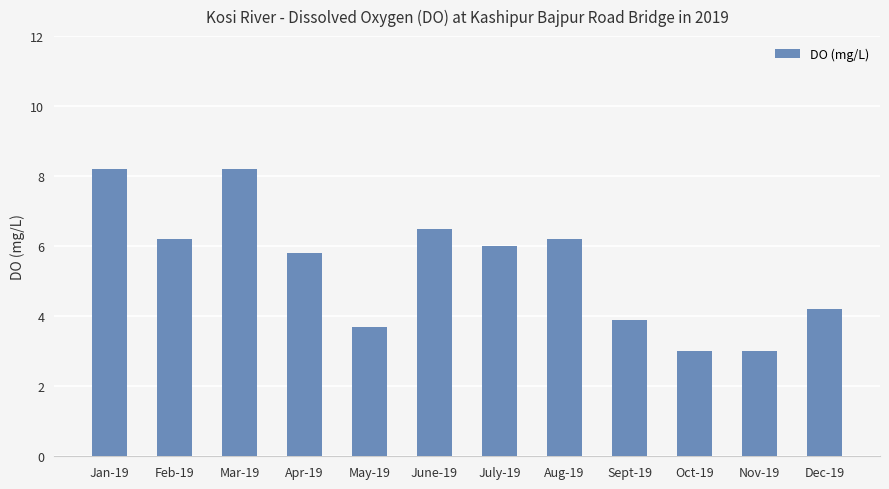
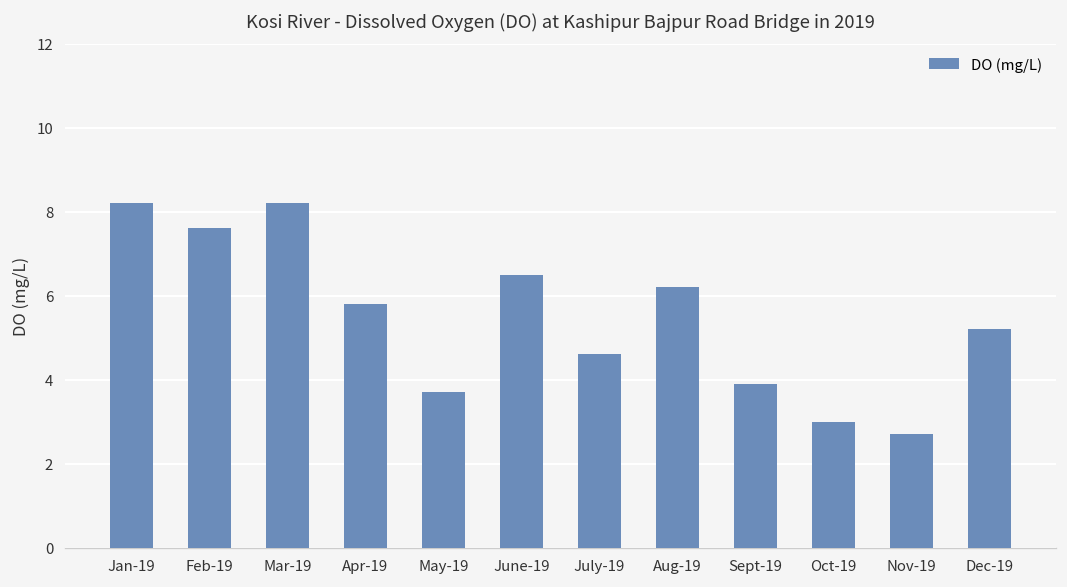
  {
    "Jan-19": 8.2,
-   "Feb-19": 6.2,
+   "Feb-19": 7.6,
    "Mar-19": 8.2,
    "Apr-19": 5.8,
    "May-19": 3.7,
    "June-19": 6.5,
-   "July-19": 6.0,
+   "July-19": 4.6,
    "Aug-19": 6.2,
    "Sept-19": 3.9,
    "Oct-19": 3.0,
-   "Nov-19": 3.0,
-   "Dec-19": 4.2
+   "Nov-19": 2.7,
+   "Dec-19": 5.2
  }
